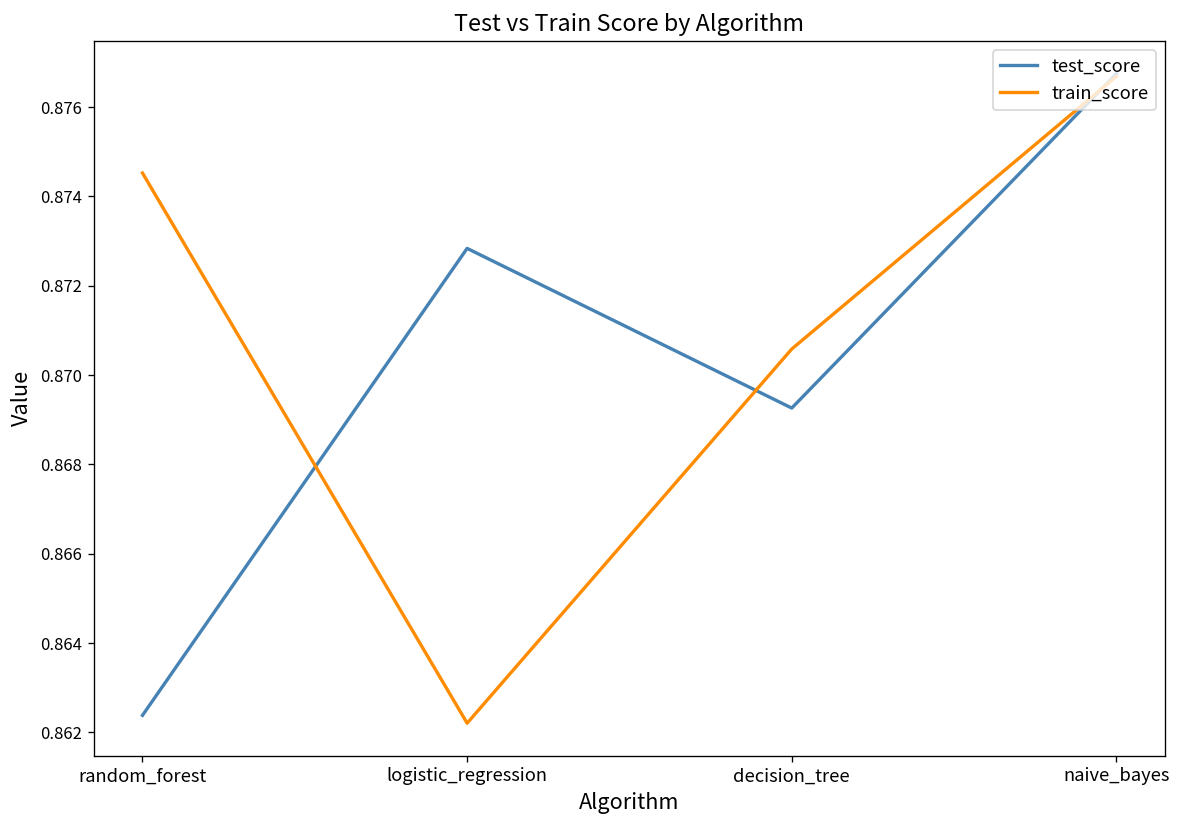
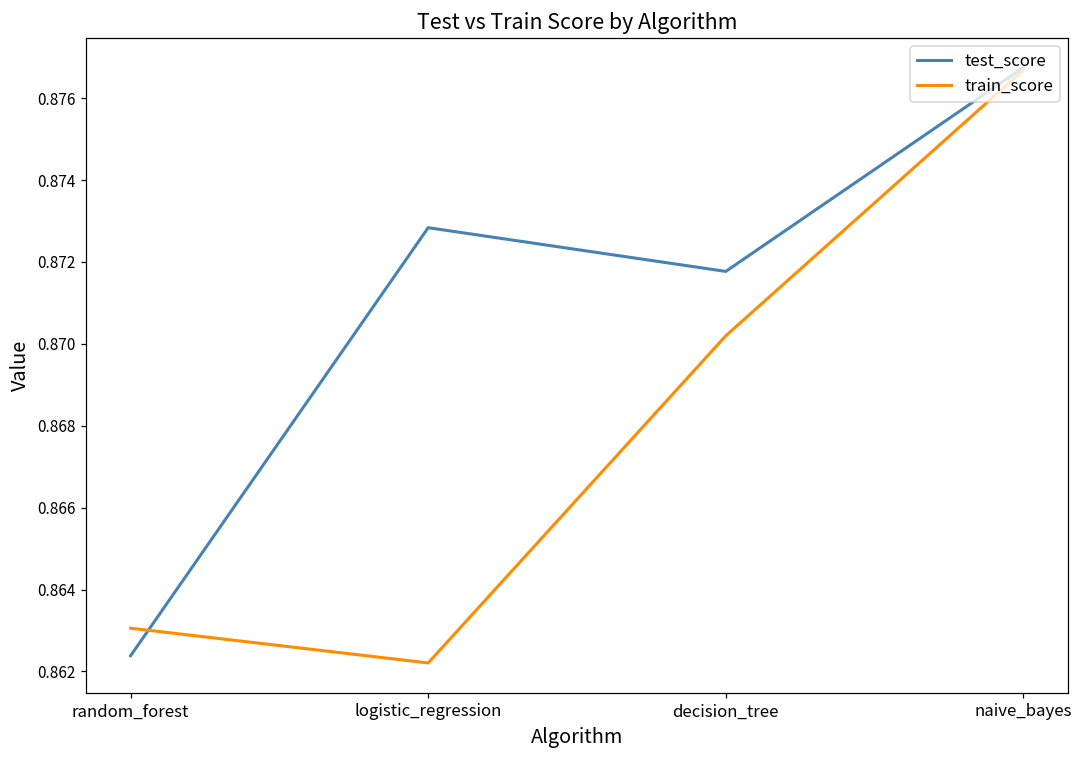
  {
    "test_score": {
      "random_forest": 0.8624,
      "logistic_regression": 0.8728,
-     "decision_tree": 0.8693
+     "decision_tree": 0.8718
    },
    "train_score": {
-     "random_forest": 0.8745,
+     "random_forest": 0.8631,
      "logistic_regression": 0.8622,
-     "decision_tree": 0.8706
+     "decision_tree": 0.8702
    }
  }
